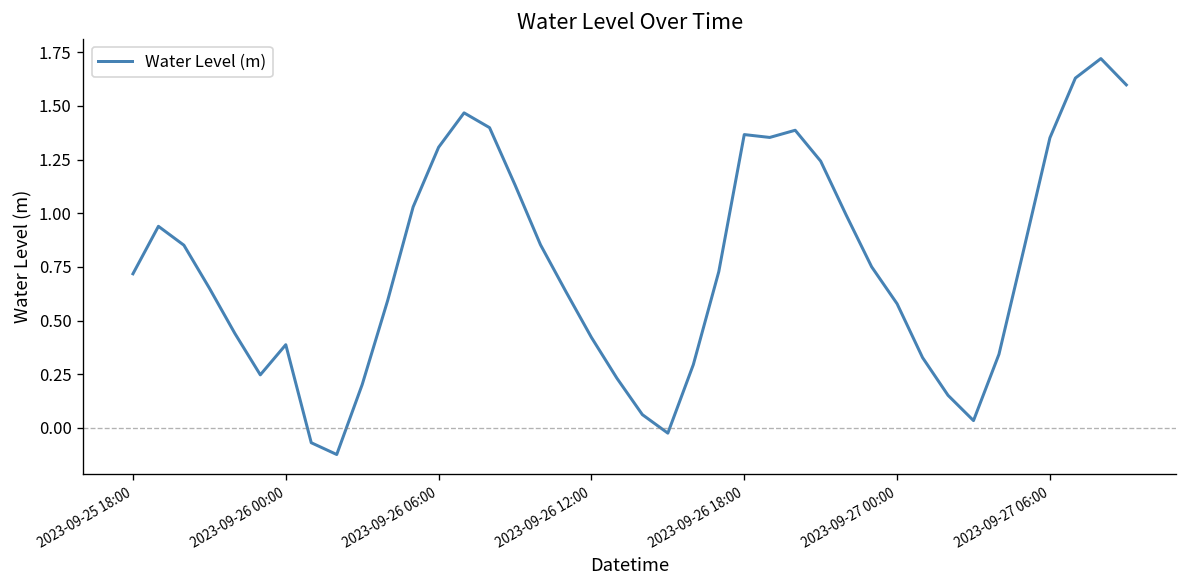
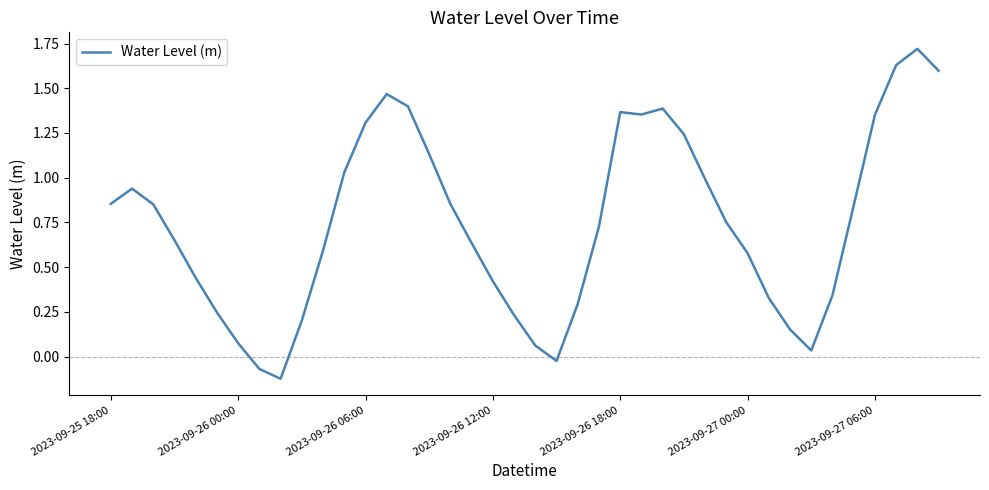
  {
-   "2023-09-25 18:00": 0.72,
-   "2023-09-26 00:00": 0.39,
+   "2023-09-25 18:00": 0.85,
+   "2023-09-26 00:00": 0.08,
    "2023-09-26 06:00": 1.31,
    "2023-09-26 12:00": 0.42,
    "2023-09-26 18:00": 1.37,
    "2023-09-27 00:00": 0.58,
    "2023-09-27 06:00": 1.35
  }
